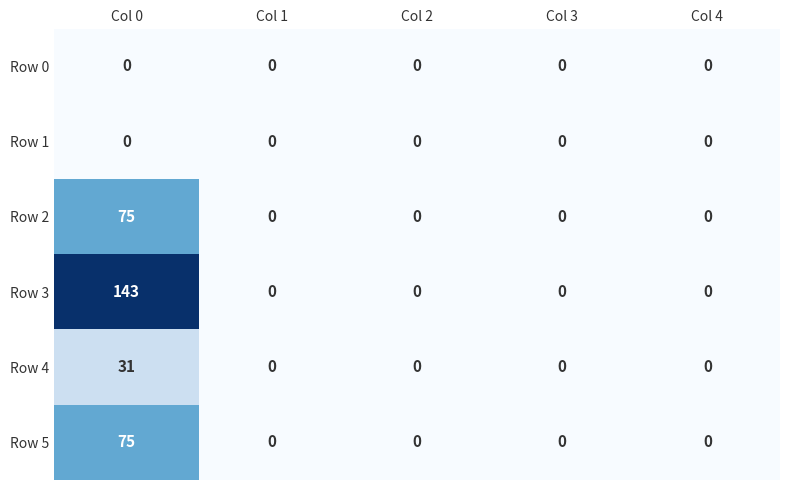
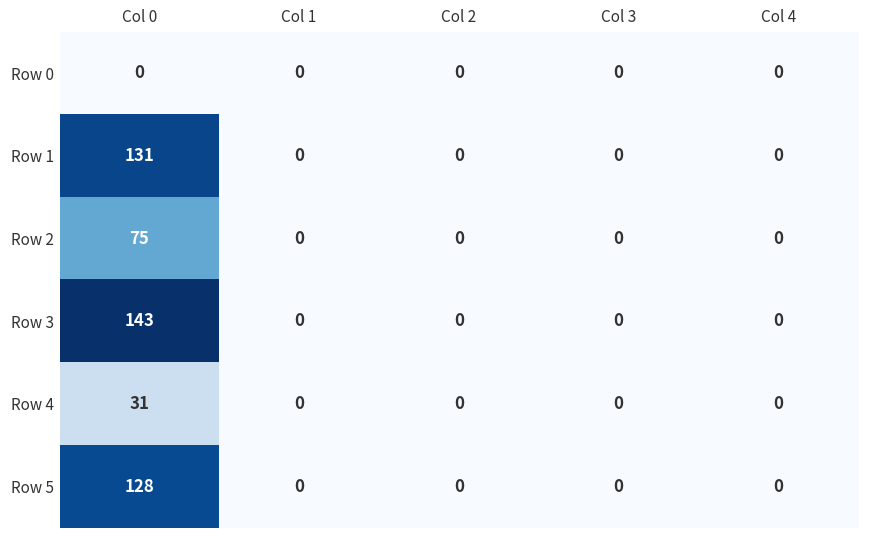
  {
    "Row 0": {
      "Col 0": 0,
      "Col 1": 0,
      "Col 2": 0,
      "Col 3": 0,
      "Col 4": 0
    },
    "Row 1": {
-     "Col 0": 0,
+     "Col 0": 131,
      "Col 1": 0,
      "Col 2": 0,
      "Col 3": 0,
      "Col 4": 0
    },
    "Row 2": {
      "Col 0": 75,
      "Col 1": 0,
      "Col 2": 0,
      "Col 3": 0,
      "Col 4": 0
    },
    "Row 3": {
      "Col 0": 143,
      "Col 1": 0,
      "Col 2": 0,
      "Col 3": 0,
      "Col 4": 0
    },
    "Row 4": {
      "Col 0": 31,
      "Col 1": 0,
      "Col 2": 0,
      "Col 3": 0,
      "Col 4": 0
    },
    "Row 5": {
-     "Col 0": 75,
+     "Col 0": 128,
      "Col 1": 0,
      "Col 2": 0,
      "Col 3": 0,
      "Col 4": 0
    }
  }
